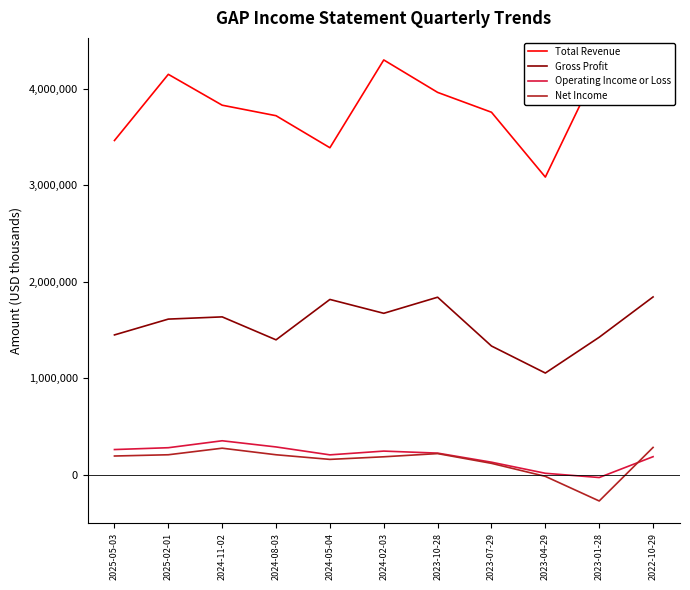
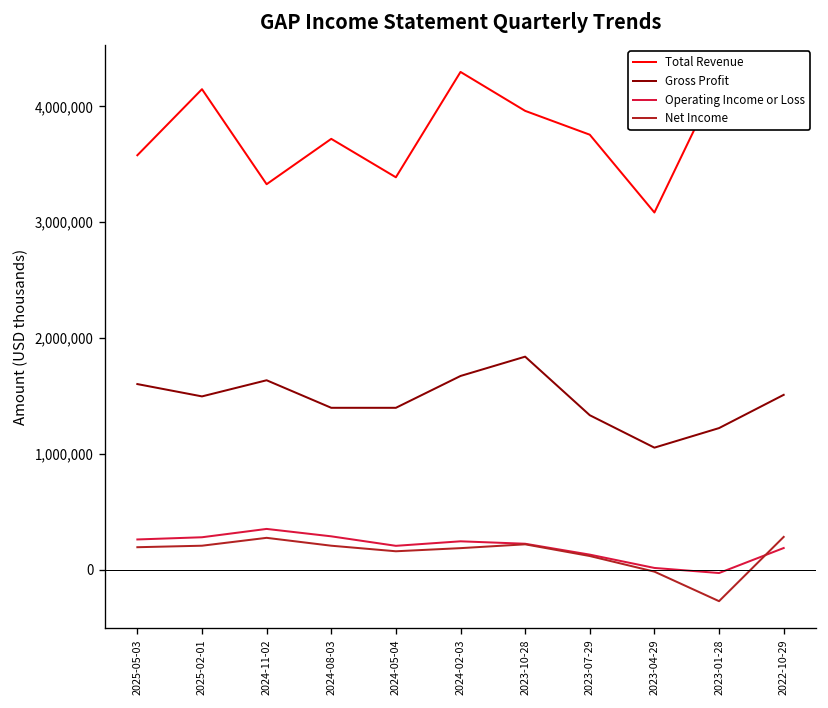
  {
    "Total Revenue": {
-     "2025-05-03": "3,500,000",
+     "2025-05-03": "3,600,000",
      "2025-02-01": "4,100,000",
-     "2024-11-02": "3,800,000",
+     "2024-11-02": "3,300,000",
      "2024-08-03": "3,700,000",
      "2024-05-04": "3,400,000",
      "2024-02-03": "4,300,000",
      "2023-10-28": "4,000,000",
      "2023-07-29": "3,800,000",
      "2023-04-29": "3,100,000"
    },
    "Gross Profit": {
-     "2025-05-03": "1,400,000",
-     "2025-02-01": "1,600,000",
+     "2025-05-03": "1,600,000",
+     "2025-02-01": "1,500,000",
      "2024-11-02": "1,600,000",
      "2024-08-03": "1,400,000",
-     "2024-05-04": "1,800,000",
+     "2024-05-04": "1,400,000",
      "2024-02-03": "1,700,000",
      "2023-10-28": "1,800,000",
      "2023-07-29": "1,300,000",
      "2023-04-29": "1,100,000",
-     "2023-01-28": "1,400,000",
-     "2022-10-29": "1,800,000"
+     "2023-01-28": "1,200,000",
+     "2022-10-29": "1,500,000"
    }
  }
